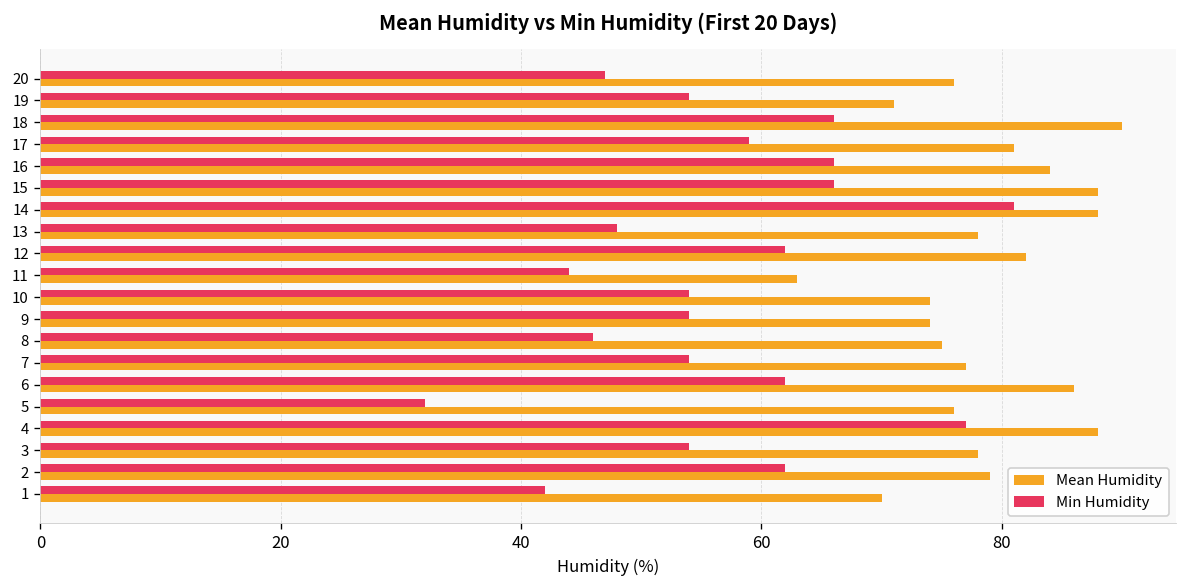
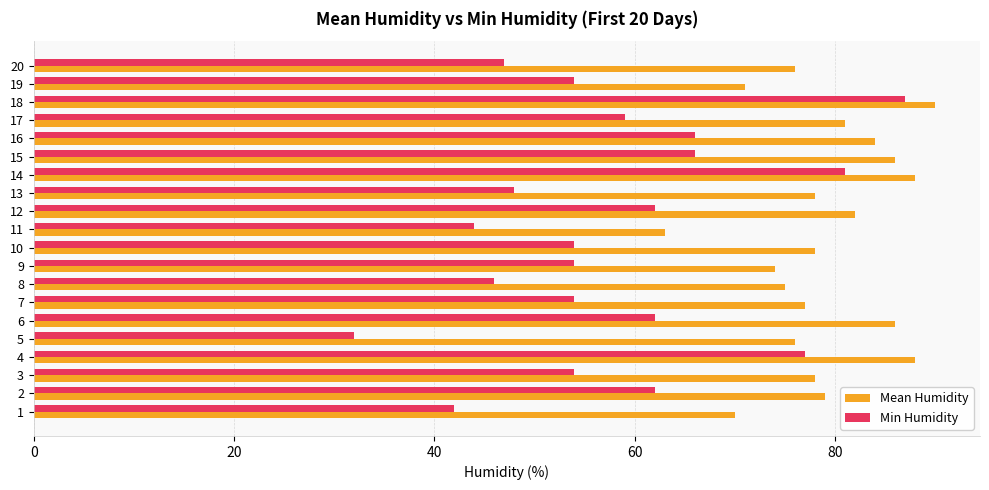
  {
    "Mean Humidity": {
      "20": 76,
      "19": 71,
      "18": 90,
      "17": 81,
      "16": 84,
-     "15": 88,
+     "15": 86,
      "14": 88,
      "13": 78,
      "12": 82,
      "11": 63,
-     "10": 74,
+     "10": 78,
      "9": 74,
      "8": 75,
      "7": 77,
      "6": 86,
      "5": 76,
      "4": 88,
      "3": 78,
      "2": 79,
      "1": 70
    },
    "Min Humidity": {
      "20": 47,
      "19": 54,
-     "18": 66,
+     "18": 87,
      "17": 59,
      "16": 66,
      "15": 66,
      "14": 81,
      "13": 48,
      "12": 62,
      "11": 44,
      "10": 54,
      "9": 54,
      "8": 46,
      "7": 54,
      "6": 62,
      "5": 32,
      "4": 77,
      "3": 54,
      "2": 62,
      "1": 42
    }
  }
